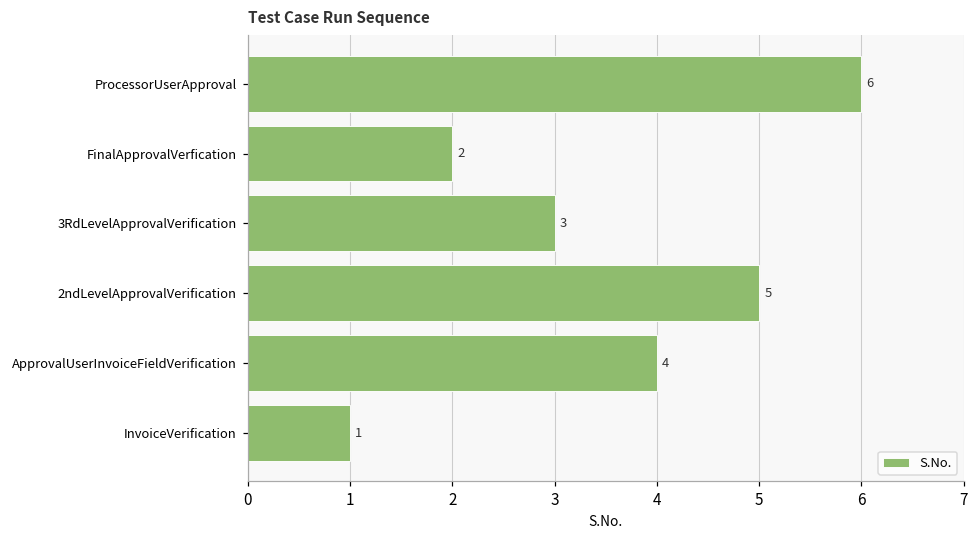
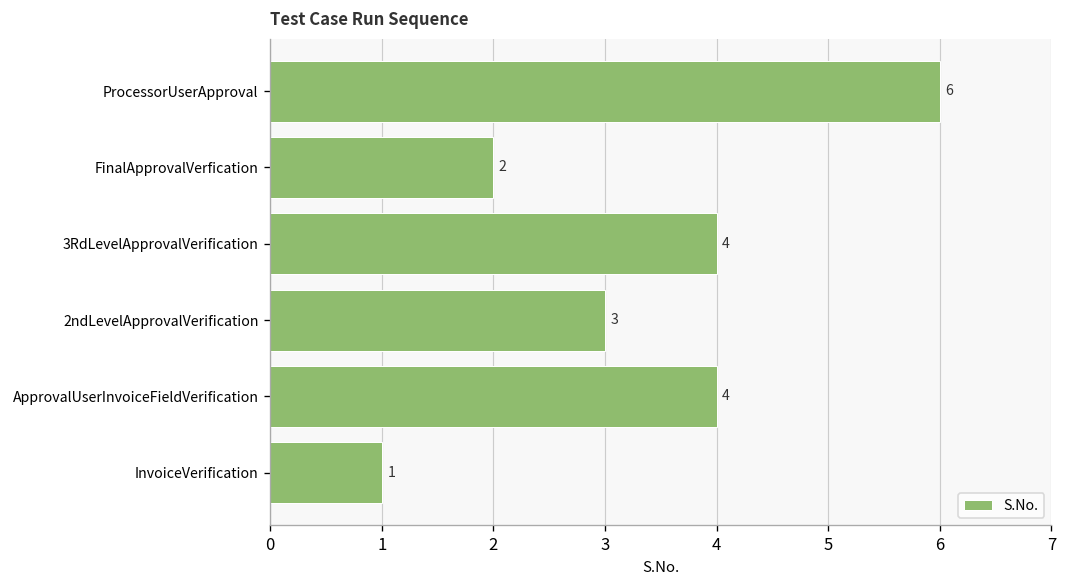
  {
    "ProcessorUserApproval": 6,
    "FinalApprovalVerfication": 2,
-   "3RdLevelApprovalVerification": 3,
-   "2ndLevelApprovalVerification": 5,
+   "3RdLevelApprovalVerification": 4,
+   "2ndLevelApprovalVerification": 3,
    "ApprovalUserInvoiceFieldVerification": 4,
    "InvoiceVerification": 1
  }
